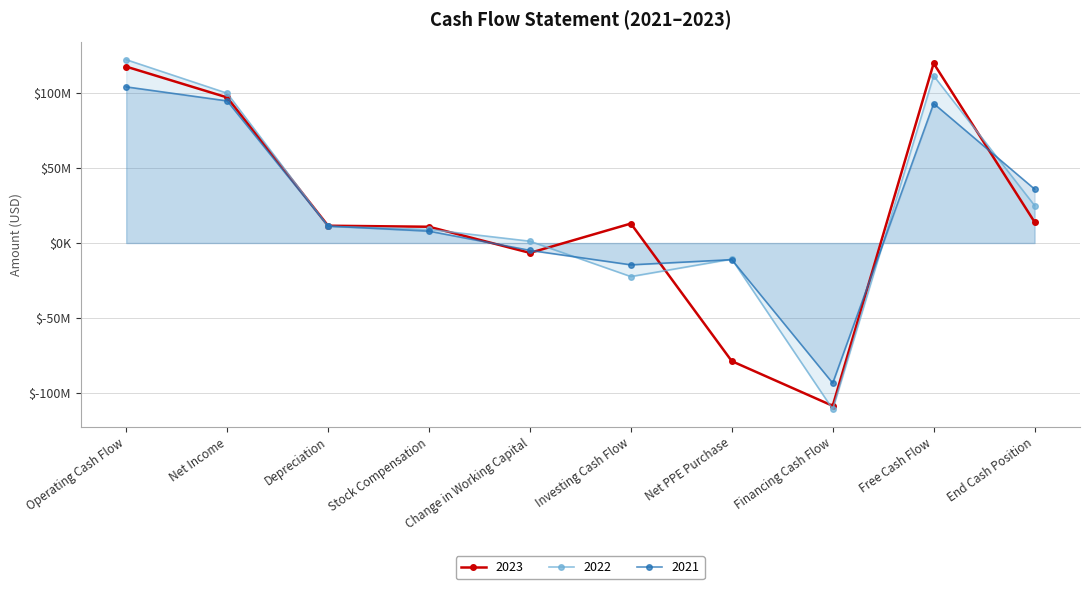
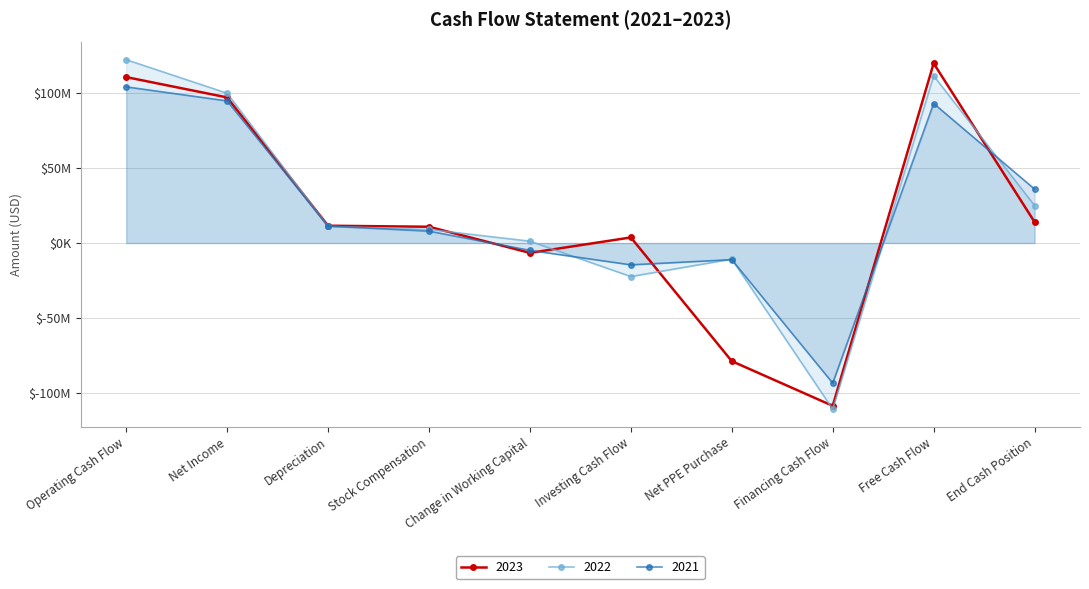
  {
    "2023": {
-     "Operating Cash Flow": "$118000000",
+     "Operating Cash Flow": "$111000000",
      "Net Income": "$97000000",
      "Stock Compensation": "$11000000",
-     "Investing Cash Flow": "$13000000",
+     "Investing Cash Flow": "$4000000",
      "Net PPE Purchase": "$-79000000",
      "Financing Cash Flow": "$-108000000",
      "Free Cash Flow": "$120000000",
      "End Cash Position": "$14000000"
    }
  }
